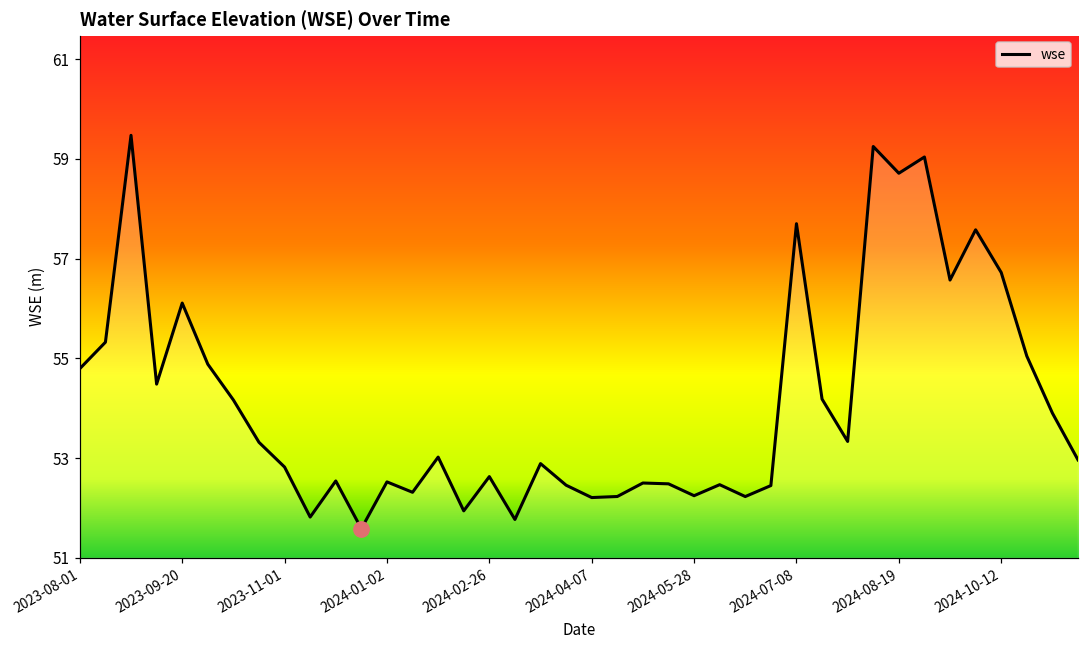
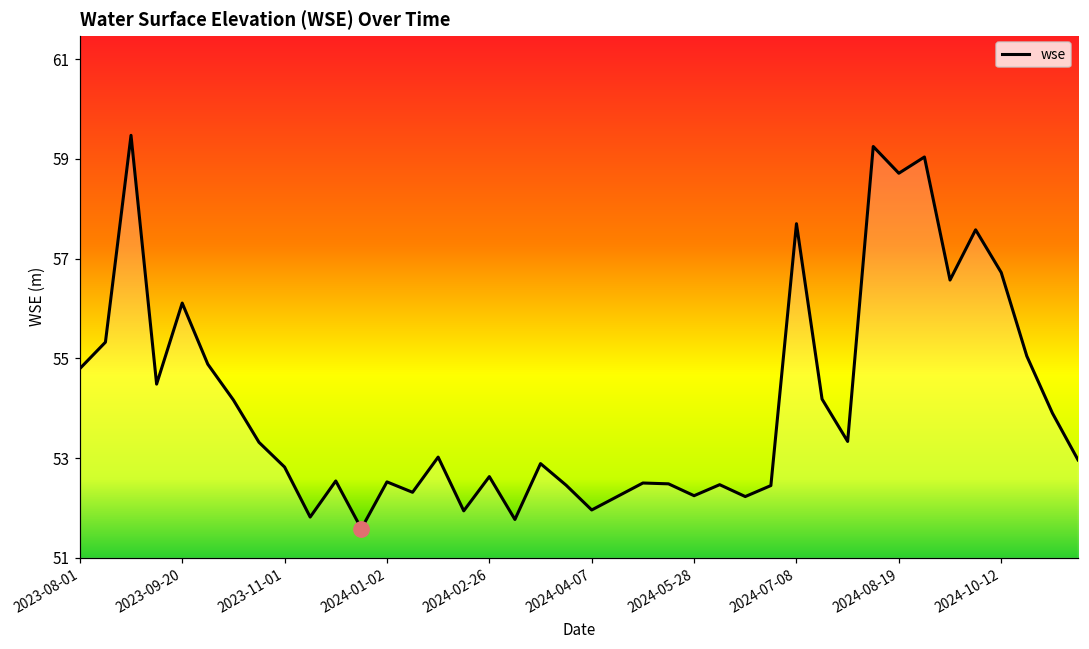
  {
    "wse": {
      "2023-08-01": 54.8,
      "2023-09-20": 56.1,
      "2023-11-01": 52.8,
      "2024-01-02": 52.5,
      "2024-02-26": 52.6,
-     "2024-04-07": 52.2,
+     "2024-04-07": 52.0,
      "2024-05-28": 52.2,
      "2024-07-08": 57.7,
      "2024-08-19": 58.7,
      "2024-10-12": 56.7
    }
  }
